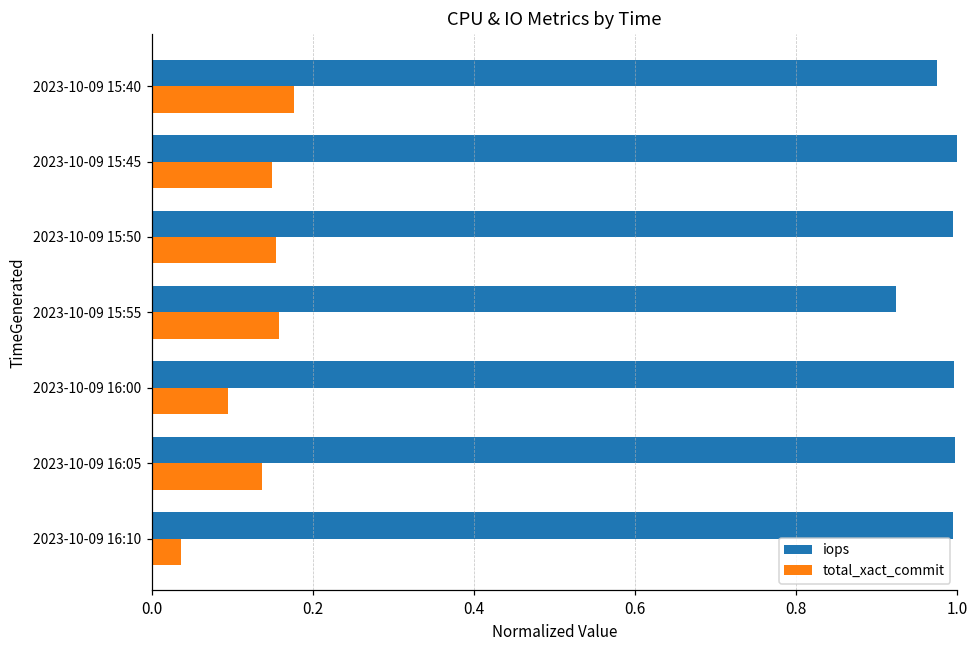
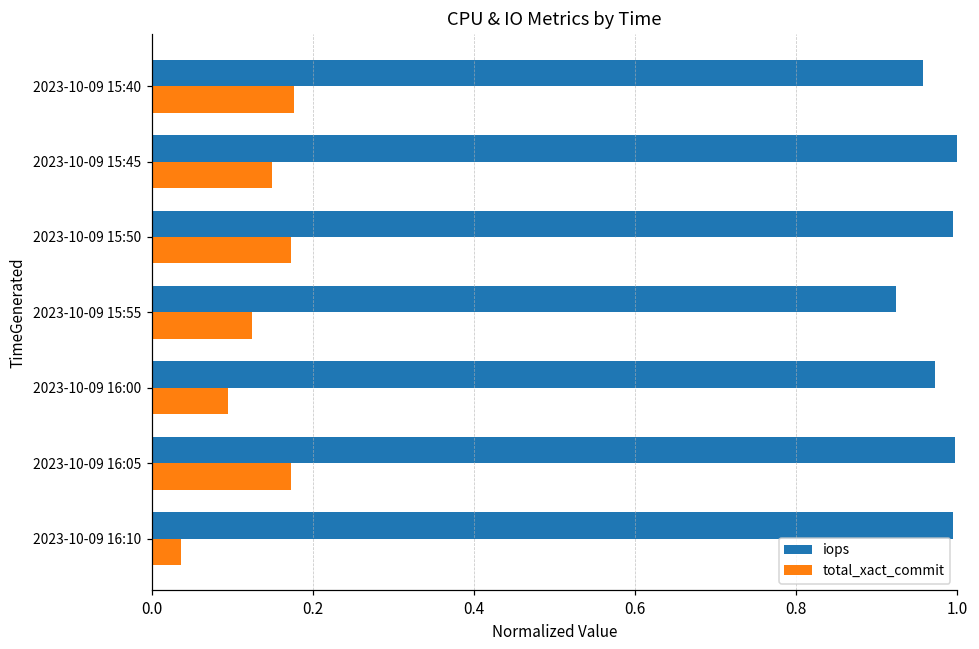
  {
    "iops": {
-     "2023-10-09 15:40": 0.97,
+     "2023-10-09 15:40": 0.96,
      "2023-10-09 15:45": 1.00,
      "2023-10-09 15:50": 0.99,
      "2023-10-09 15:55": 0.92,
-     "2023-10-09 16:00": 1.00,
+     "2023-10-09 16:00": 0.97,
      "2023-10-09 16:05": 1.00,
      "2023-10-09 16:10": 0.99
    },
    "total_xact_commit": {
      "2023-10-09 15:40": 0.18,
      "2023-10-09 15:45": 0.15,
-     "2023-10-09 15:50": 0.15,
-     "2023-10-09 15:55": 0.16,
+     "2023-10-09 15:50": 0.17,
+     "2023-10-09 15:55": 0.12,
      "2023-10-09 16:00": 0.09,
-     "2023-10-09 16:05": 0.14,
+     "2023-10-09 16:05": 0.17,
      "2023-10-09 16:10": 0.04
    }
  }
